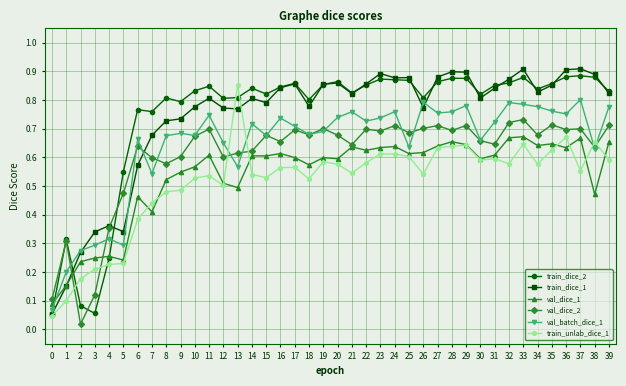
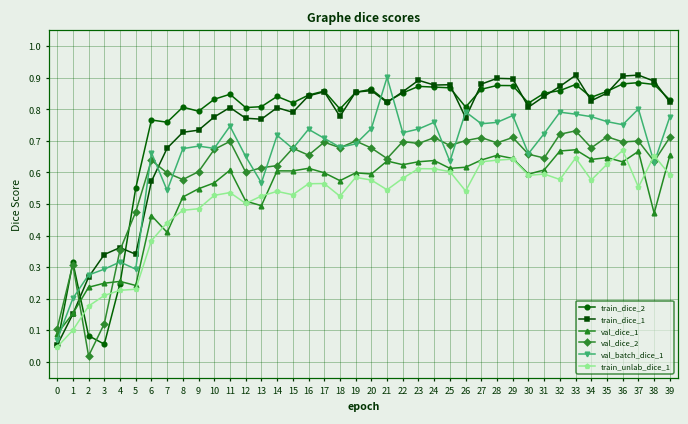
  {
    "val_batch_dice_1": {
      "0": 0.07,
      "1": 0.20,
      "3": 0.29,
      "4": 0.32,
      "5": 0.29,
      "6": 0.66,
      "7": 0.54,
      "8": 0.68,
      "9": 0.68,
      "11": 0.75,
      "12": 0.65,
      "13": 0.57,
      "14": 0.72,
      "16": 0.74,
      "17": 0.71,
      "19": 0.69,
      "20": 0.74,
-     "21": 0.76,
+     "21": 0.90,
      "22": 0.73,
      "23": 0.74,
      "24": 0.76,
      "25": 0.63,
      "26": 0.79,
      "27": 0.75,
      "28": 0.76,
      "29": 0.78,
      "31": 0.72,
      "32": 0.79,
      "33": 0.78,
      "34": 0.78,
      "35": 0.76,
      "36": 0.75,
      "37": 0.80,
      "39": 0.78
    },
    "train_unlab_dice_1": {
      "1": 0.10,
      "2": 0.18,
      "3": 0.21,
      "4": 0.23,
      "5": 0.23,
      "6": 0.38,
      "7": 0.44,
      "8": 0.48,
      "9": 0.49,
      "10": 0.53,
      "11": 0.54,
-     "13": 0.85,
+     "13": 0.53,
      "14": 0.54,
      "15": 0.53,
      "16": 0.56,
      "17": 0.56,
      "18": 0.52,
      "19": 0.58,
      "20": 0.58,
      "21": 0.55,
      "22": 0.58,
      "23": 0.61,
      "24": 0.61,
      "25": 0.60,
      "26": 0.54,
      "28": 0.64,
      "31": 0.59,
      "32": 0.58,
      "33": 0.65,
      "34": 0.58,
      "35": 0.63,
      "36": 0.67,
      "37": 0.55,
      "38": 0.65,
      "39": 0.59
    }
  }
